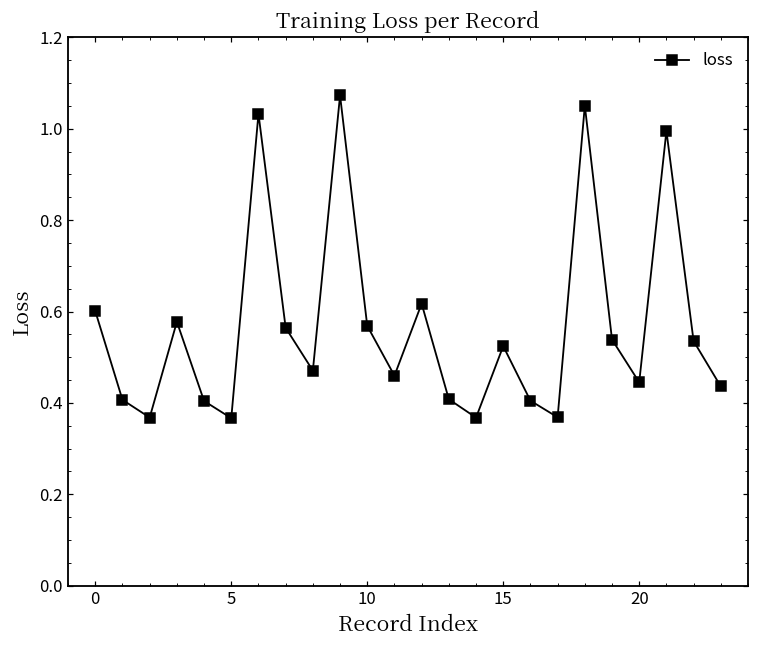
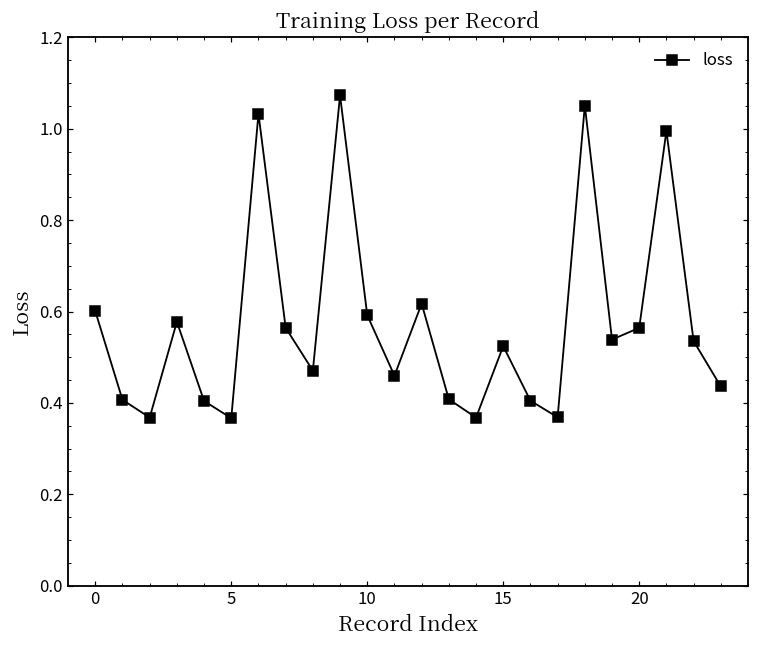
  {
    "0": 0.60,
    "5": 0.37,
-   "10": 0.57,
+   "10": 0.59,
    "15": 0.52,
-   "20": 0.45
+   "20": 0.56
  }
